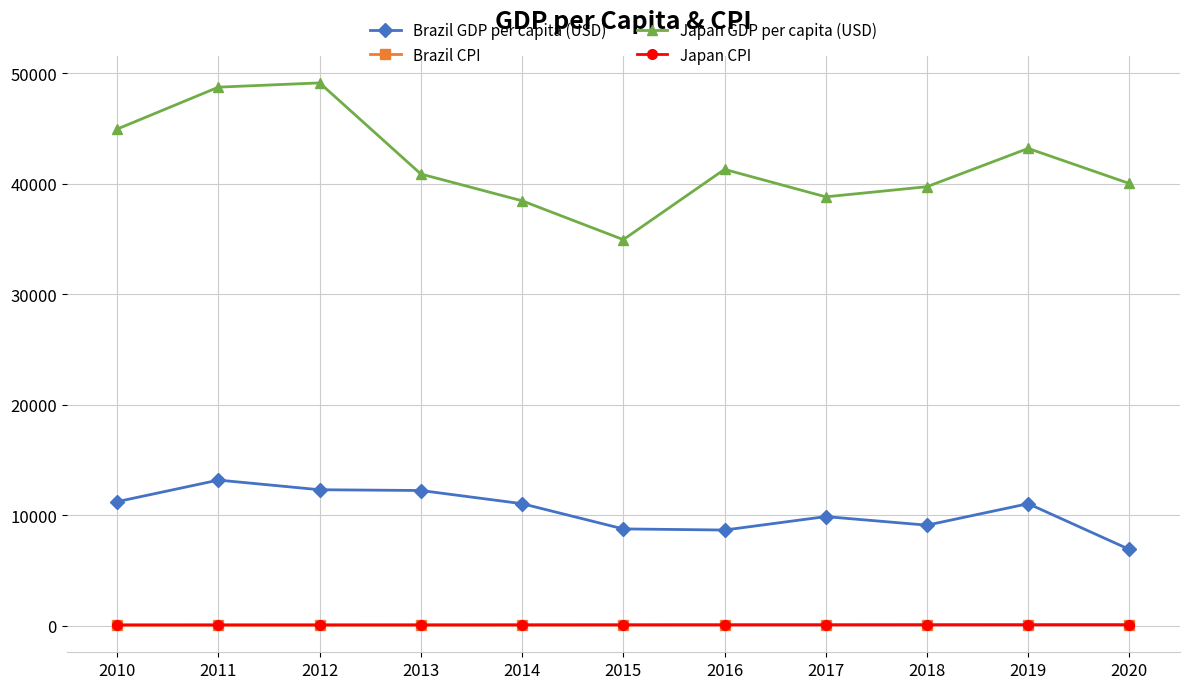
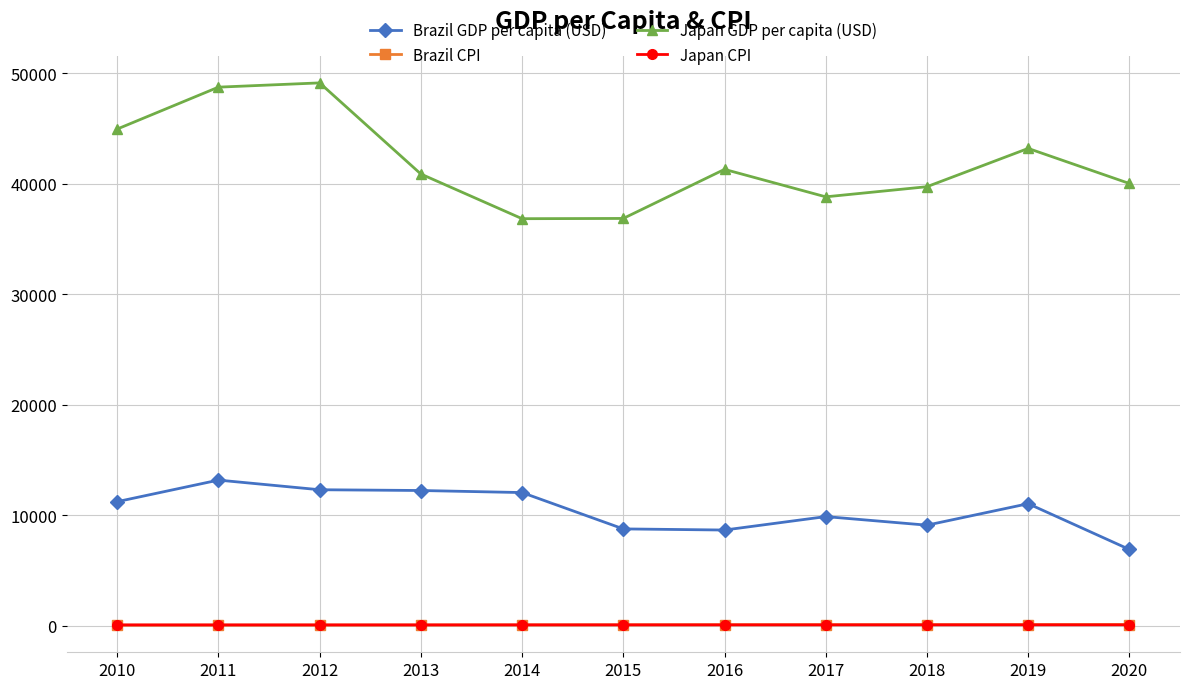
  {
    "Brazil GDP per capita (USD)": {
      "2010": 11200,
      "2011": 13200,
      "2012": 12300,
      "2013": 12300,
-     "2014": 11100,
+     "2014": 12100,
      "2015": 8800,
      "2016": 8700,
      "2017": 9900,
      "2018": 9100,
      "2019": 11100,
      "2020": 6900
    },
    "Japan CPI": {
      "2010": 100,
      "2011": 100,
      "2012": 100,
      "2013": 100,
      "2014": 100,
      "2015": 100,
      "2016": 100,
      "2017": 100,
      "2018": 100,
      "2019": 100,
      "2020": 100
    },
    "Japan GDP per capita (USD)": {
      "2010": 45000,
      "2011": 48800,
      "2012": 49100,
      "2013": 40900,
-     "2014": 38500,
-     "2015": 35000,
+     "2014": 36900,
+     "2015": 36900,
      "2016": 41300,
      "2017": 38800,
      "2018": 39800,
      "2019": 43200,
      "2020": 40000
    }
  }
